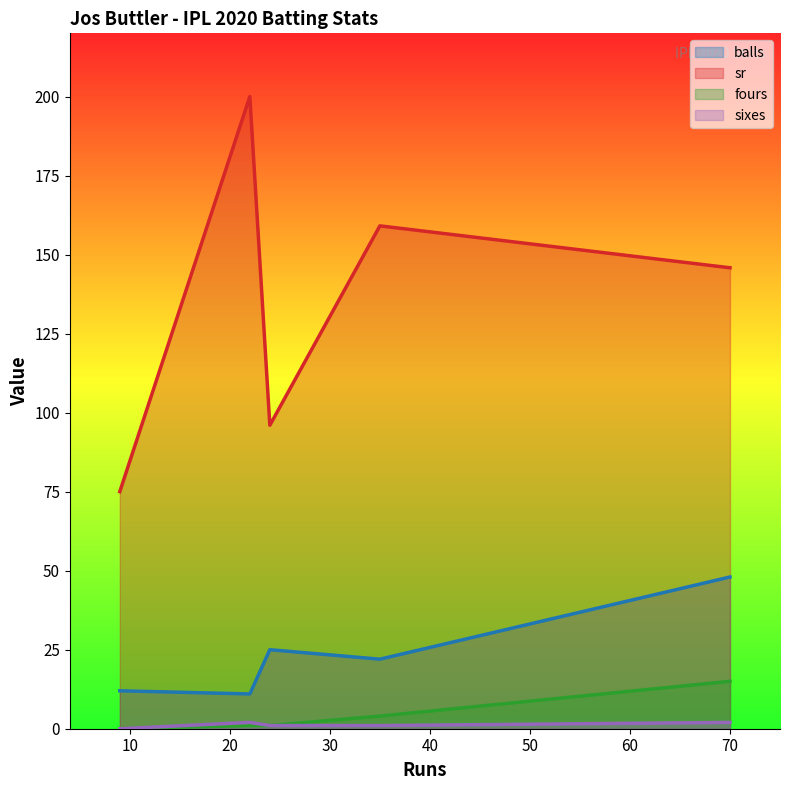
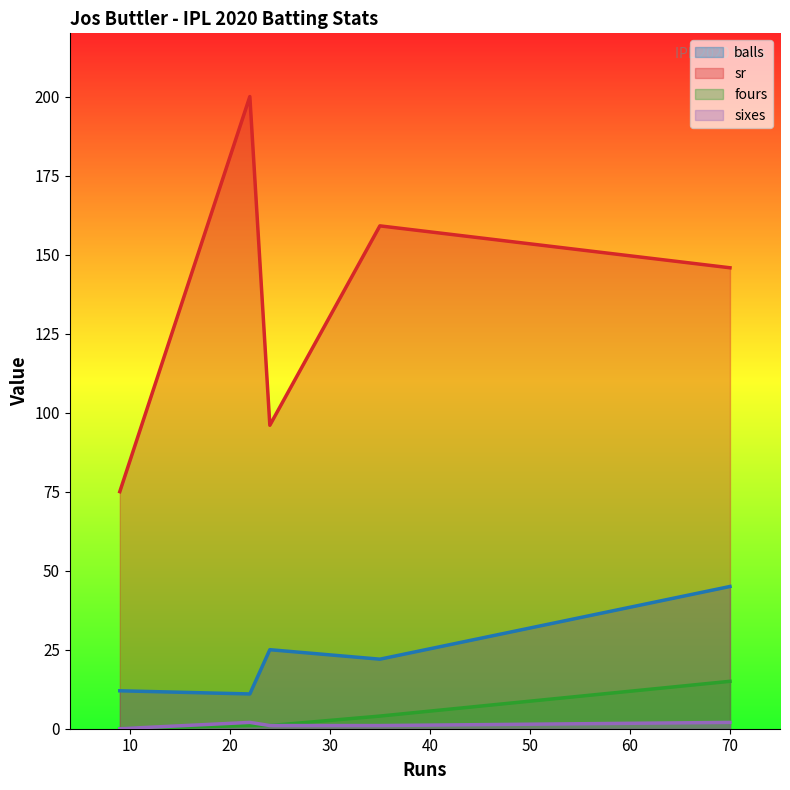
  {
    "balls": {
-     "70": 48
+     "70": 45
    },
    "sr": {
      "70": 146
    },
    "fours": {
      "70": 15
    },
    "sixes": {
      "70": 2
    }
  }
